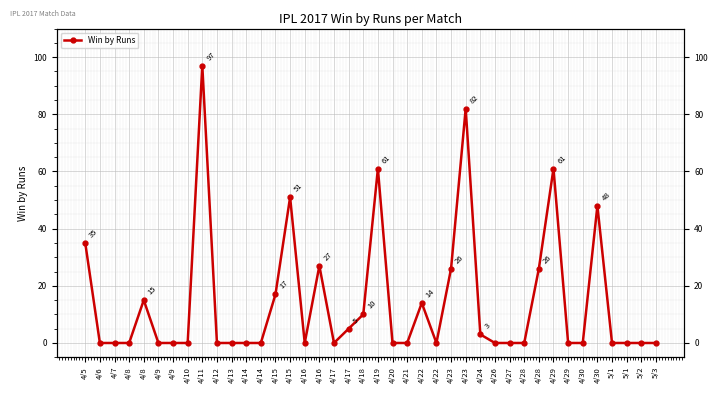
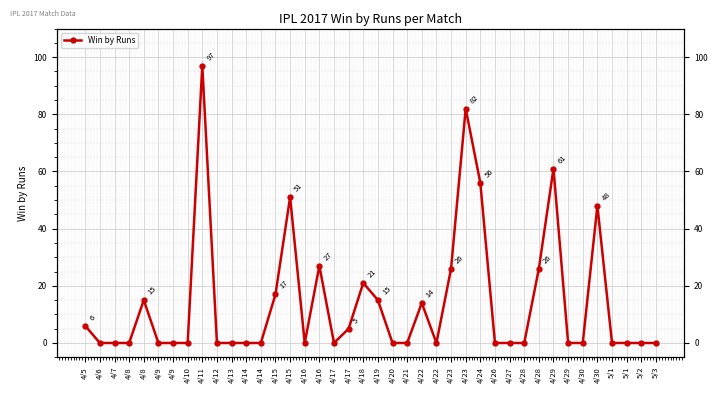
  {
-   "4/5": 35,
+   "4/5": 6,
    "4/11": 97,
-   "4/18": 10,
-   "4/19": 61,
-   "4/24": 3
+   "4/18": 21,
+   "4/19": 15,
+   "4/24": 56
  }
